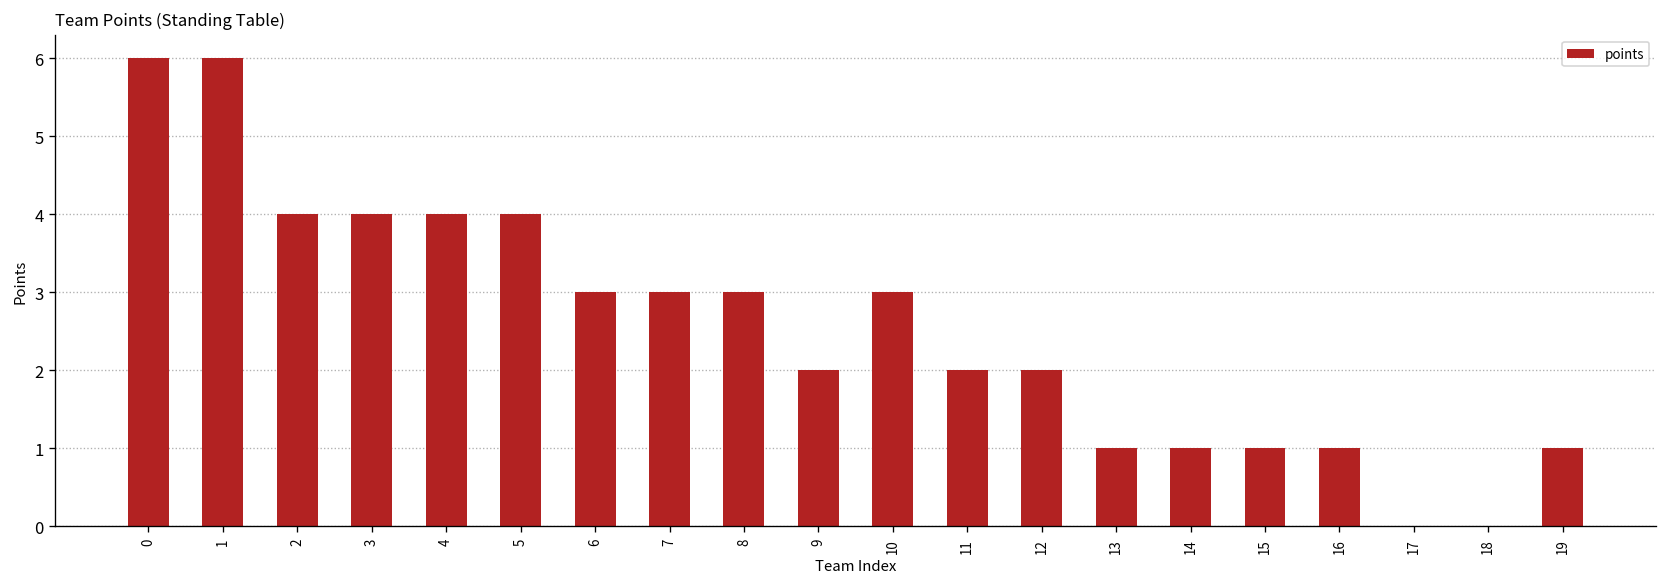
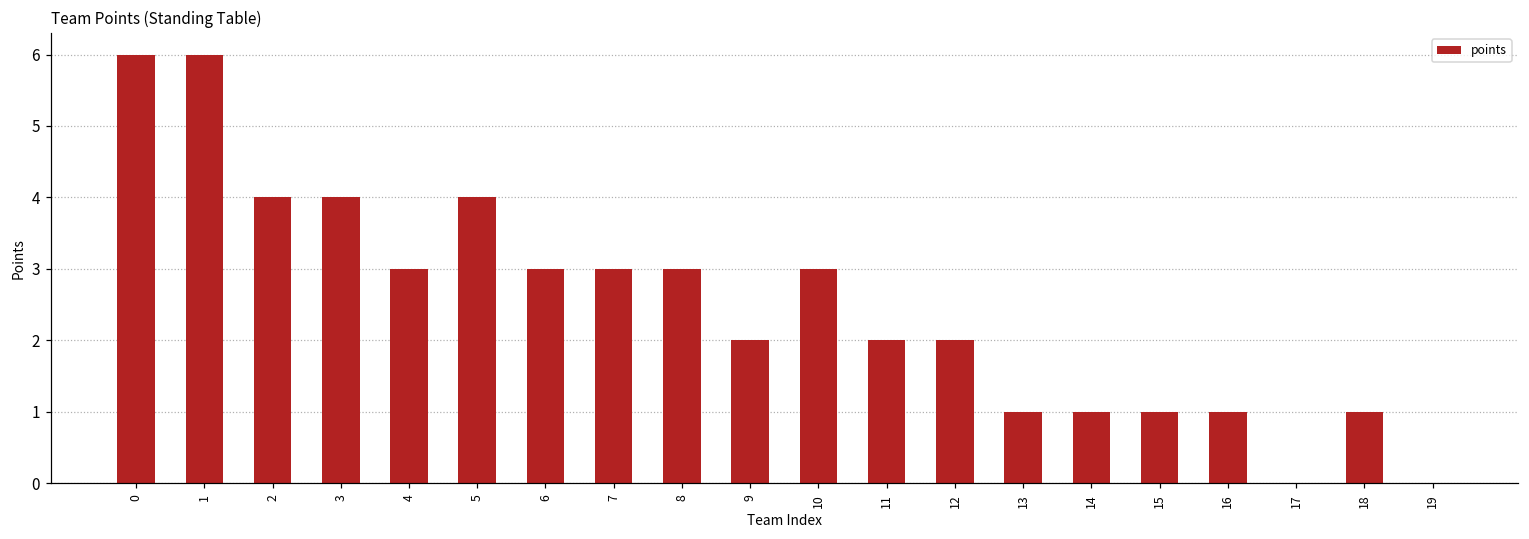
  {
    "0": 6,
    "1": 6,
    "2": 4,
    "3": 4,
-   "4": 4,
+   "4": 3,
    "5": 4,
    "6": 3,
    "7": 3,
    "8": 3,
    "9": 2,
    "10": 3,
    "11": 2,
    "12": 2,
    "13": 1,
    "14": 1,
    "15": 1,
    "16": 1,
    "17": 0,
-   "18": 0,
-   "19": 1
+   "18": 1,
+   "19": 0
  }
